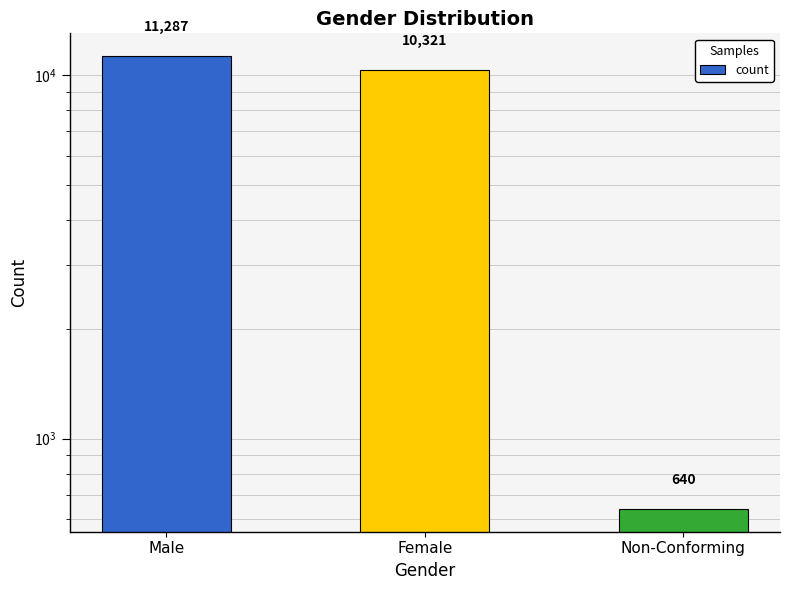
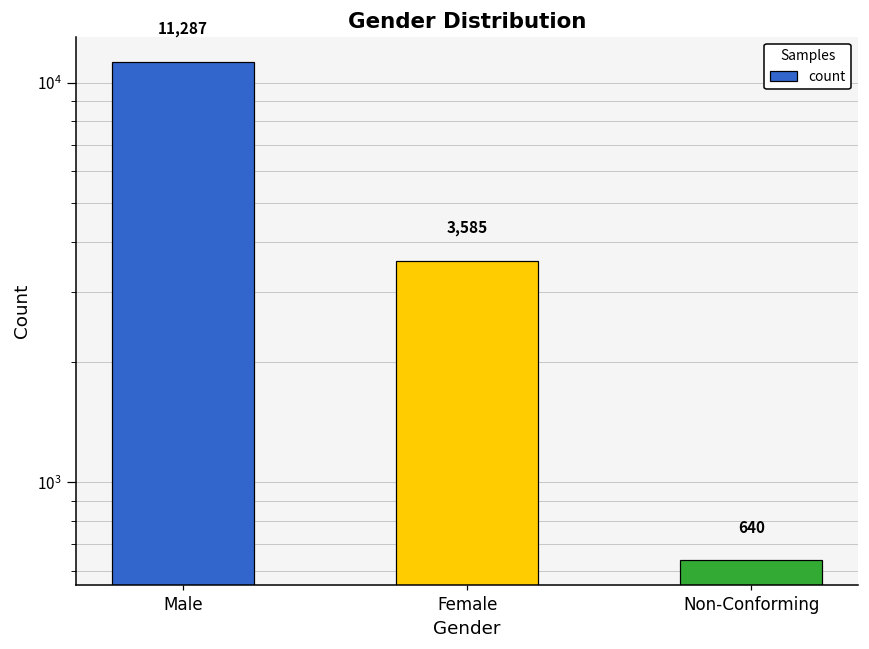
  {
    "Male": "11,287",
-   "Female": "10,321",
+   "Female": "3,585",
    "Non-Conforming": "640"
  }
